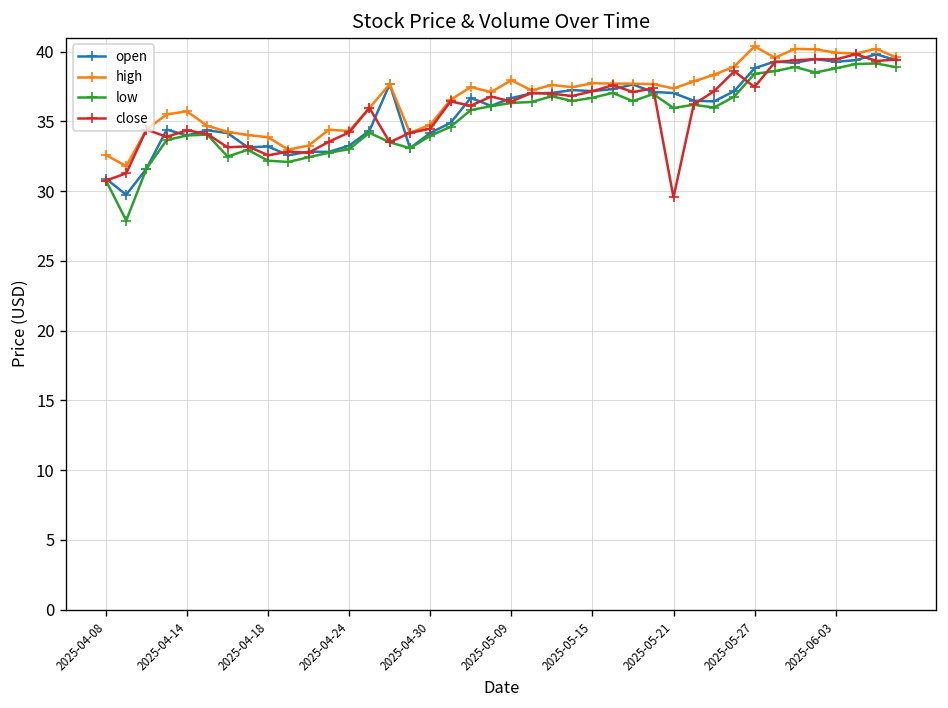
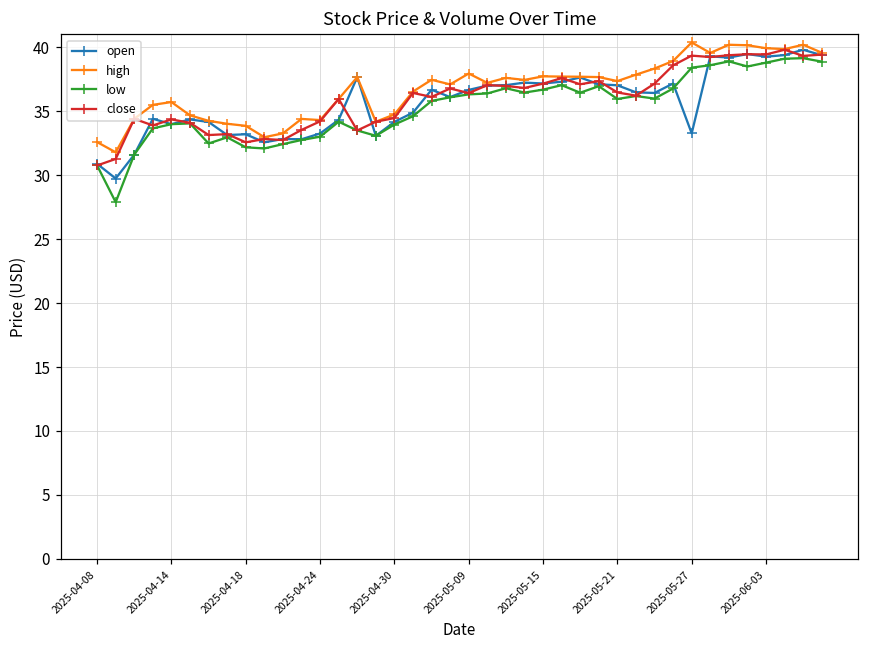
  {
    "open": {
      "2025-04-18": 33.2,
      "2025-04-24": 33.3,
      "2025-05-09": 36.7,
      "2025-05-21": 37.0,
-     "2025-05-27": 38.8
+     "2025-05-27": 33.3
    },
    "high": {
      "2025-04-08": 32.6,
      "2025-04-14": 35.7,
      "2025-04-18": 33.9,
      "2025-04-30": 34.8,
      "2025-05-09": 38.0,
      "2025-05-15": 37.7,
      "2025-05-21": 37.4,
      "2025-05-27": 40.4,
      "2025-06-03": 39.9
    },
    "low": {
      "2025-04-18": 32.2,
      "2025-04-24": 33.0,
      "2025-05-15": 36.7,
      "2025-05-21": 36.0,
      "2025-05-27": 38.4,
      "2025-06-03": 38.8
    },
    "close": {
      "2025-04-14": 34.4,
      "2025-04-18": 32.6,
      "2025-04-30": 34.5,
-     "2025-05-21": 29.6,
-     "2025-05-27": 37.5
+     "2025-05-21": 36.5,
+     "2025-05-27": 39.4
    }
  }
